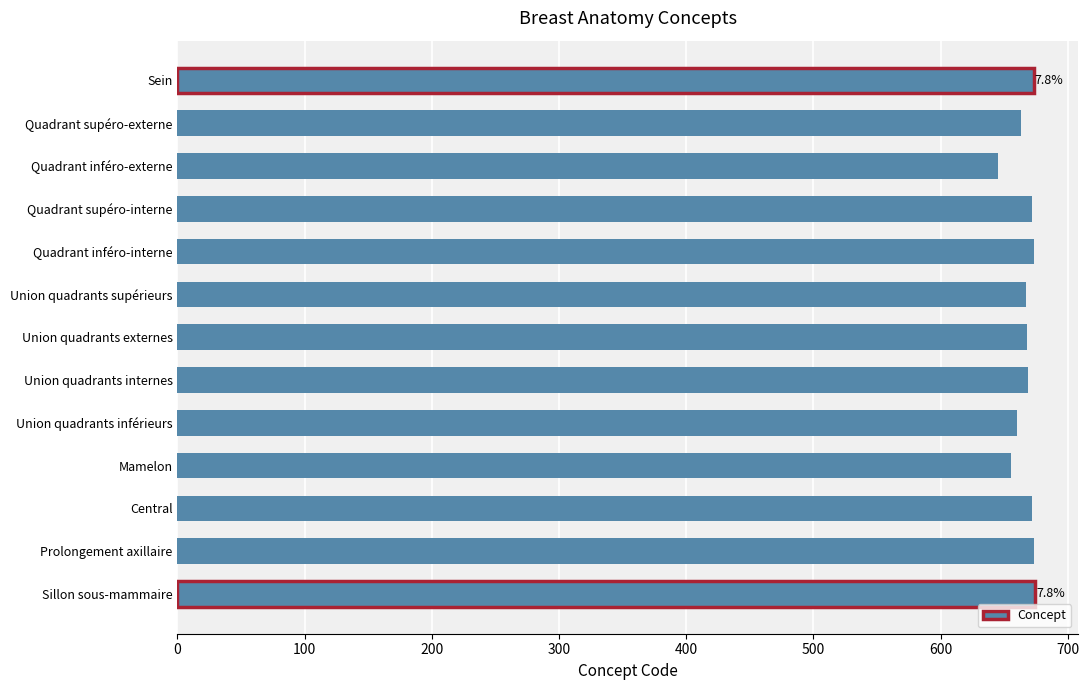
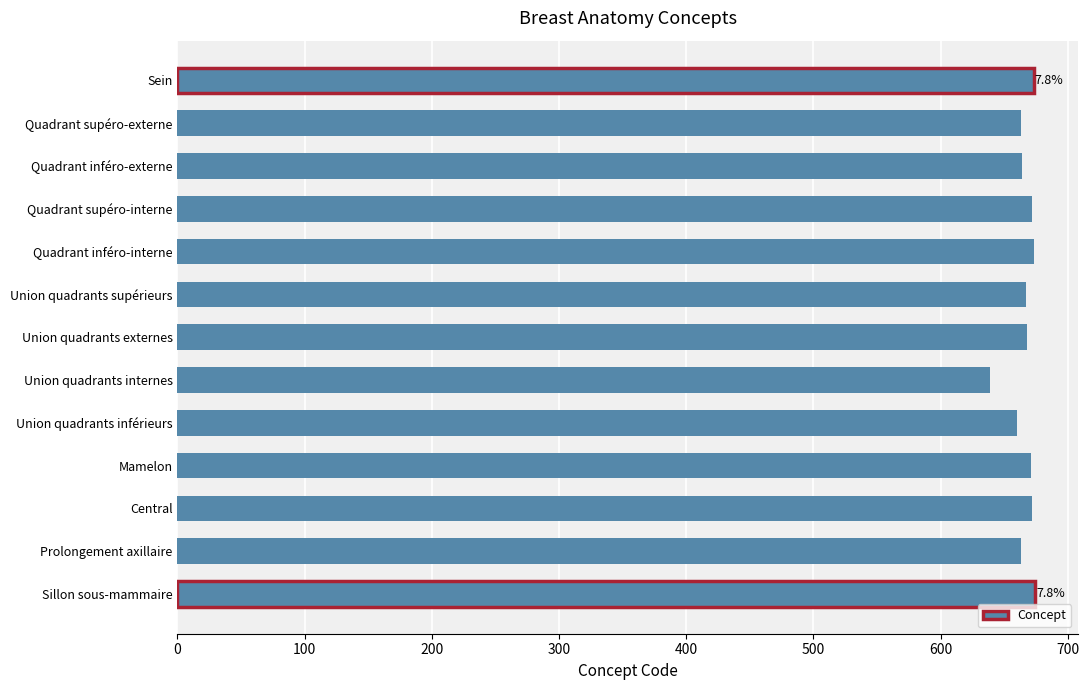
  {
    "Quadrant supéro-externe": 663,
-   "Quadrant inféro-externe": 645,
+   "Quadrant inféro-externe": 664,
    "Quadrant supéro-interne": 672,
    "Quadrant inféro-interne": 673,
    "Union quadrants supérieurs": 667,
    "Union quadrants externes": 668,
-   "Union quadrants internes": 669,
+   "Union quadrants internes": 639,
    "Union quadrants inférieurs": 660,
-   "Mamelon": 655,
+   "Mamelon": 671,
    "Central": 672,
-   "Prolongement axillaire": 673
+   "Prolongement axillaire": 663
  }
